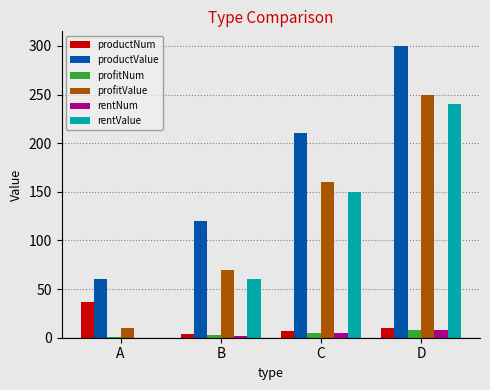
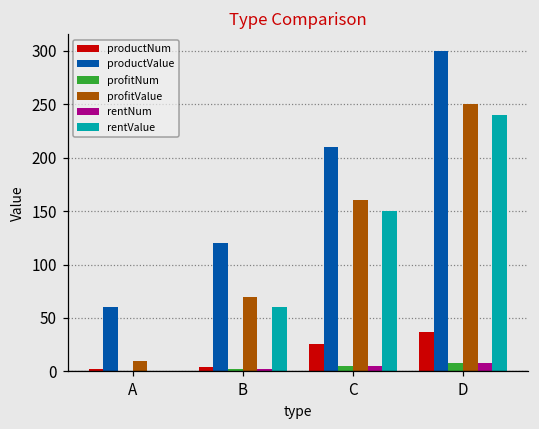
  {
    "productNum": {
-     "A": 40,
+     "A": 0,
      "B": 0,
-     "C": 10,
-     "D": 10
+     "C": 30,
+     "D": 40
    },
    "productValue": {
      "A": 60,
      "B": 120,
      "C": 210,
      "D": 300
    },
    "profitNum": {
      "C": 10,
      "D": 10
    },
    "profitValue": {
      "A": 10,
      "B": 70,
      "C": 160,
      "D": 250
    },
    "rentNum": {
      "A": 0,
      "C": 10,
      "D": 10
    },
    "rentValue": {
      "A": 0,
      "B": 60,
      "C": 150,
      "D": 240
    }
  }
